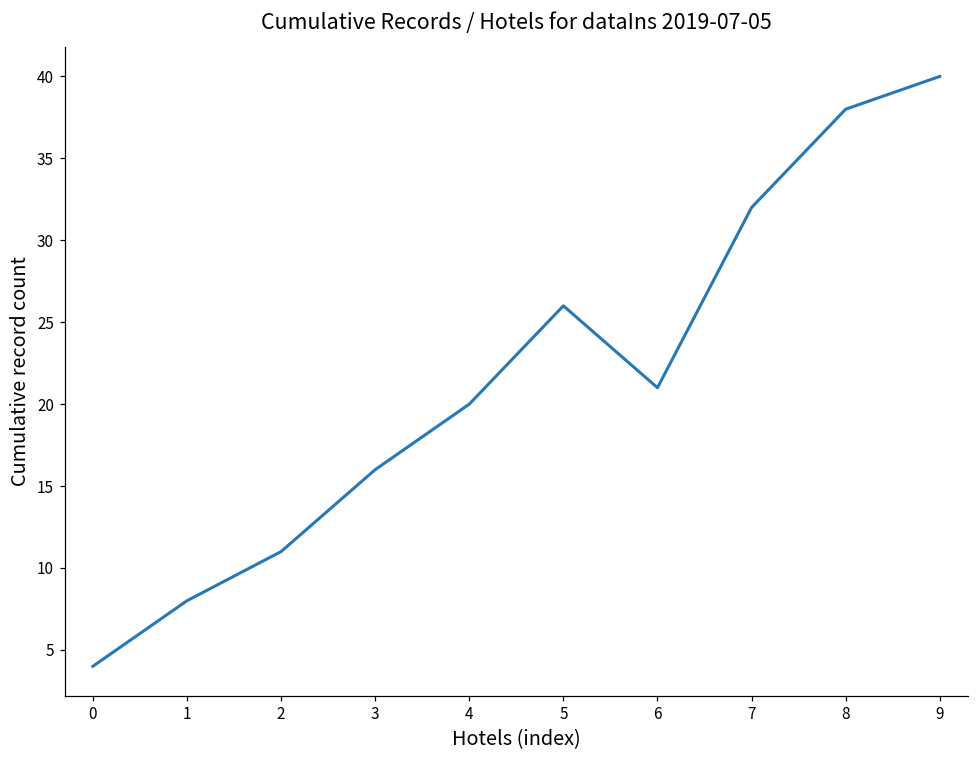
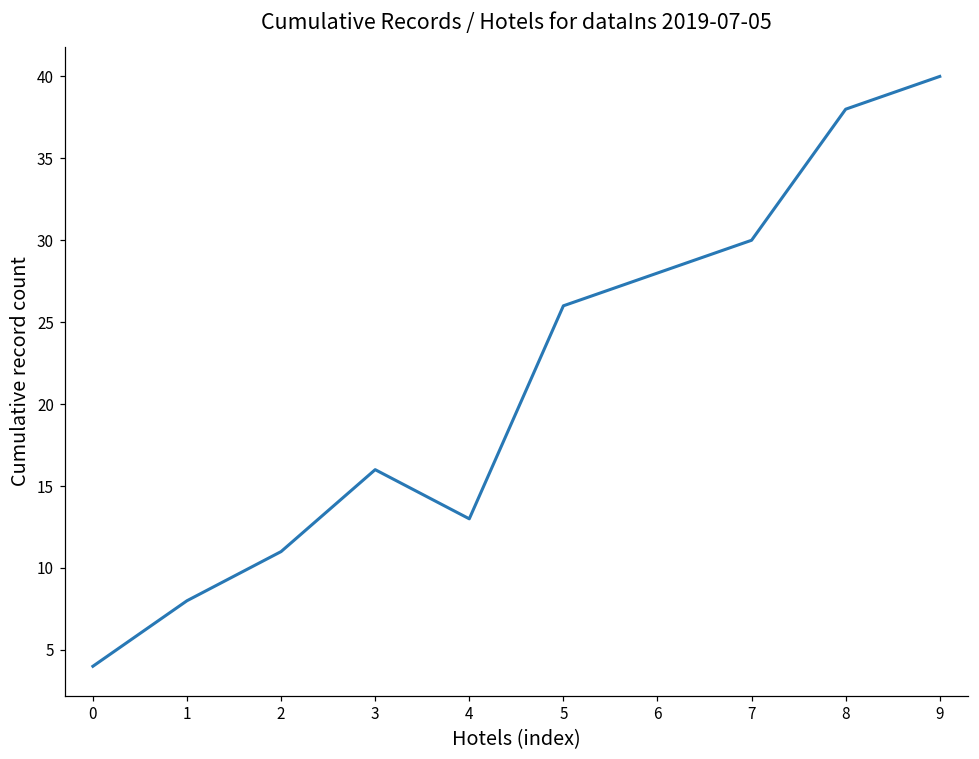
  {
    "0": 4,
    "1": 8,
    "2": 11,
    "3": 16,
-   "4": 20,
+   "4": 13,
    "5": 26,
-   "6": 21,
-   "7": 32,
+   "6": 28,
+   "7": 30,
    "8": 38,
    "9": 40
  }
